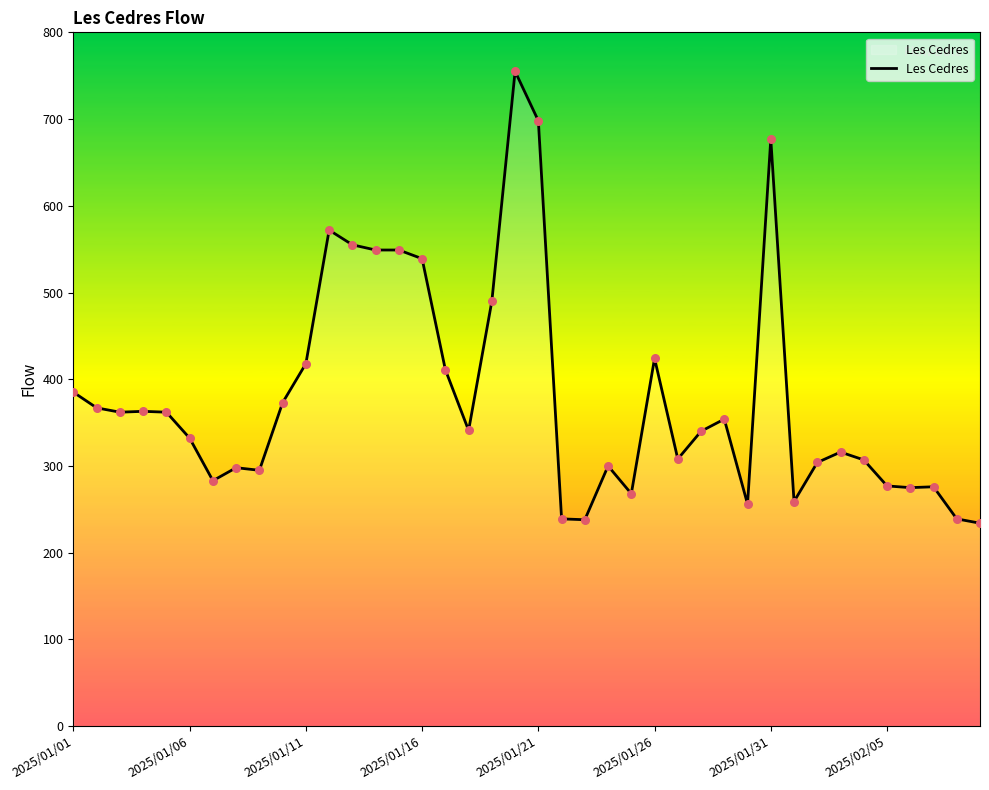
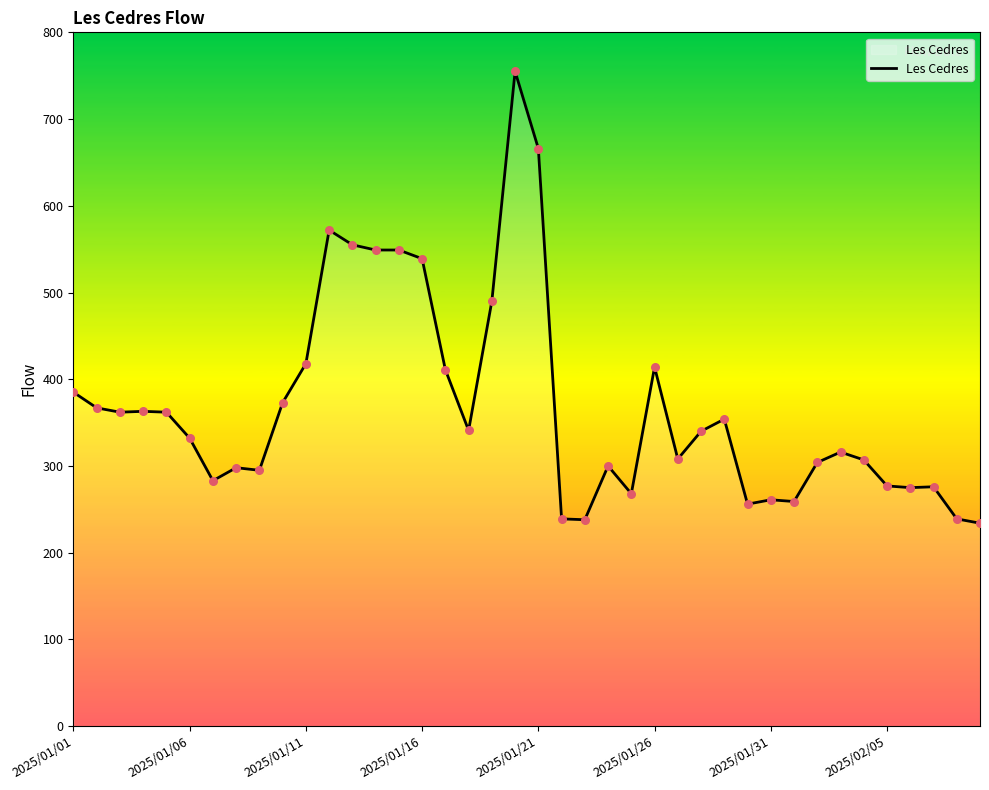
  {
    "2025/01/01": 390,
    "2025/01/06": 330,
    "2025/01/11": 420,
    "2025/01/16": 540,
-   "2025/01/21": 700,
-   "2025/01/26": 420,
-   "2025/01/31": 680,
+   "2025/01/21": 670,
+   "2025/01/26": 410,
+   "2025/01/31": 260,
    "2025/02/05": 280
  }
